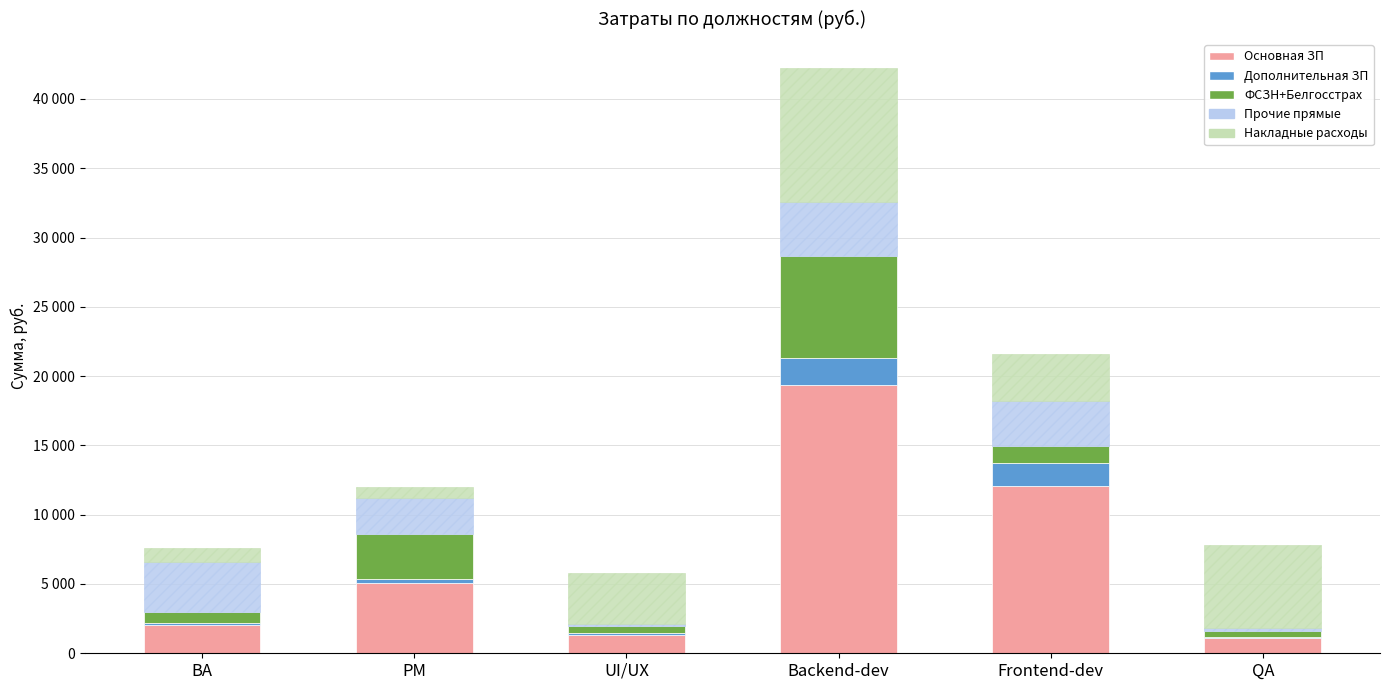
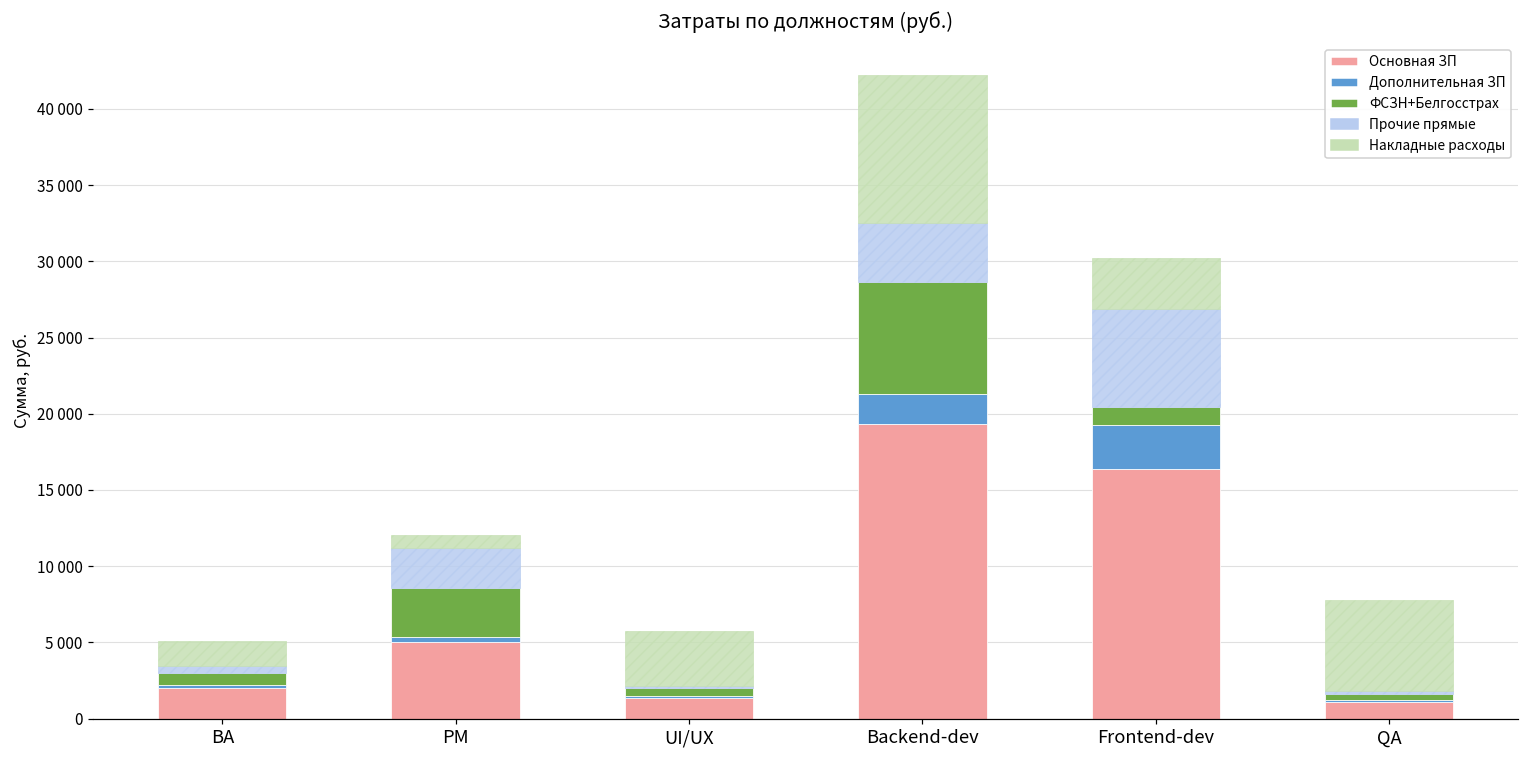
  {
    "Основная ЗП": {
      "BA": 2000,
      "PM": 5000,
      "UI/UX": 1300,
      "Backend-dev": 19400,
-     "Frontend-dev": 12100,
+     "Frontend-dev": 16300,
      "QA": 1100
    },
    "Дополнительная ЗП": {
      "BA": 200,
      "PM": 300,
      "Backend-dev": 1900,
-     "Frontend-dev": 1600
+     "Frontend-dev": 2900
    },
    "ФСЗН+Белгосстрах": {
      "BA": 800,
      "PM": 3200,
      "UI/UX": 500,
      "Backend-dev": 7400,
      "Frontend-dev": 1200,
      "QA": 400
    },
    "Прочие прямые": {
-     "BA": 3600,
+     "BA": 500,
      "PM": 2600,
      "Backend-dev": 3900,
-     "Frontend-dev": 3300,
+     "Frontend-dev": 6400,
      "QA": 200
    },
    "Накладные расходы": {
-     "BA": 1000,
+     "BA": 1600,
      "PM": 800,
      "UI/UX": 3700,
      "Backend-dev": 9700,
      "Frontend-dev": 3400,
      "QA": 6000
    }
  }
